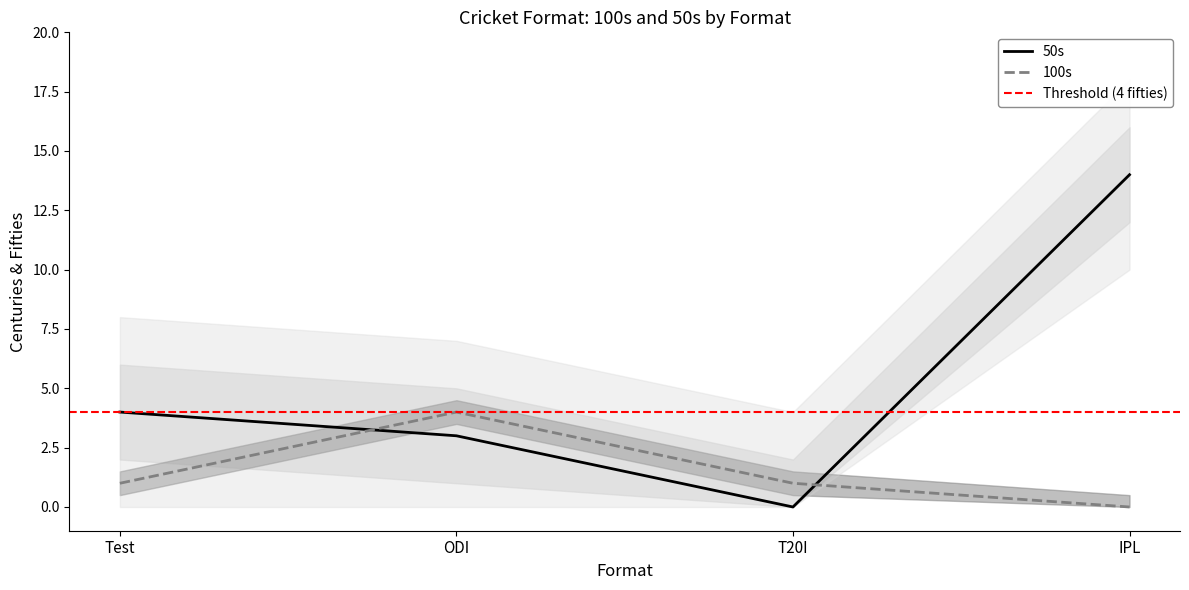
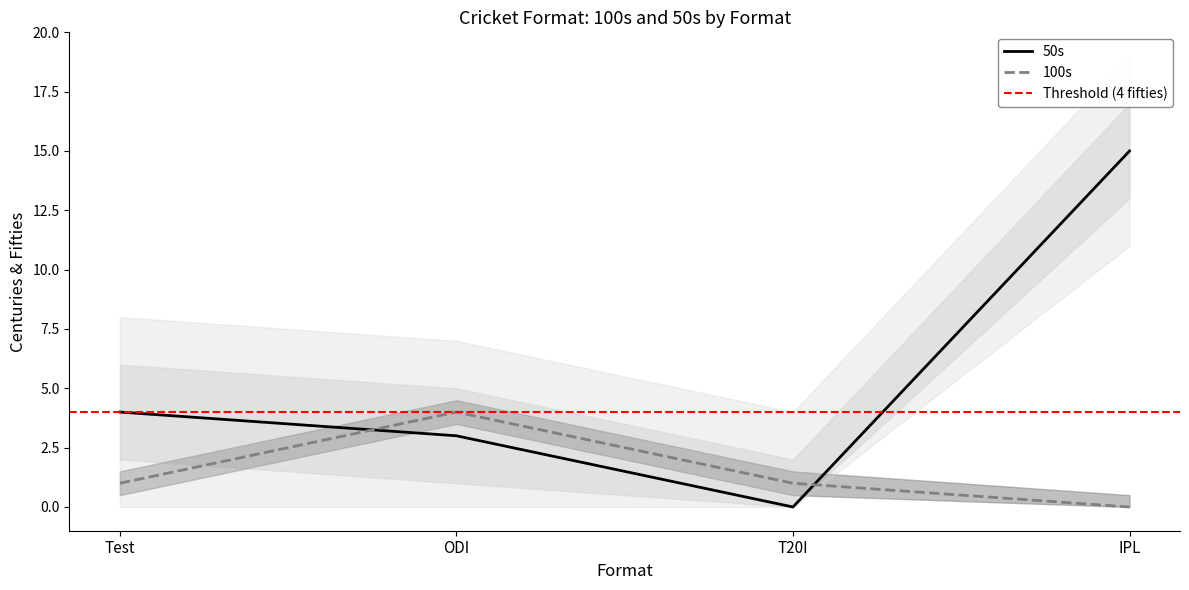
  {
    "50s": {
      "Test": 4,
      "ODI": 3,
      "T20I": 0,
-     "IPL": 14
+     "IPL": 15
    }
  }
